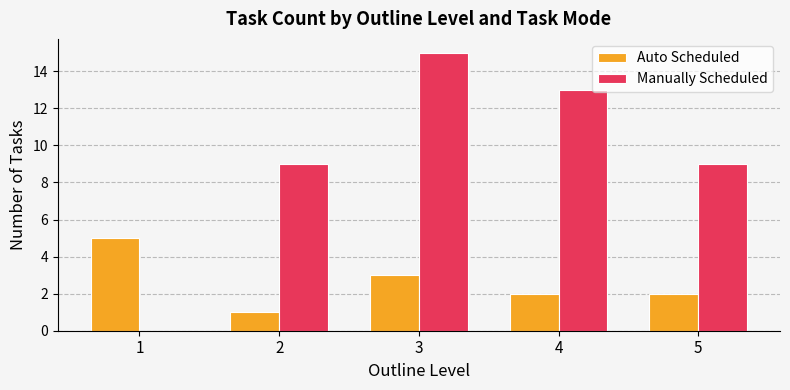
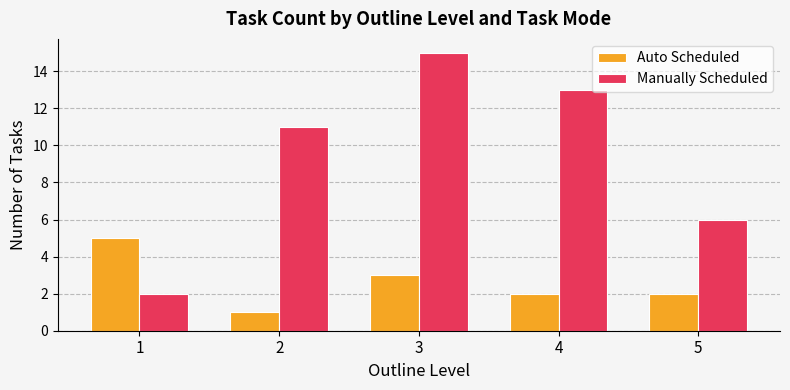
  {
    "Auto Scheduled": {
      "1": 5,
      "2": 1,
      "3": 3,
      "4": 2,
      "5": 2
    },
    "Manually Scheduled": {
-     "1": 0,
-     "2": 9,
+     "1": 2,
+     "2": 11,
      "3": 15,
      "4": 13,
-     "5": 9
+     "5": 6
    }
  }
